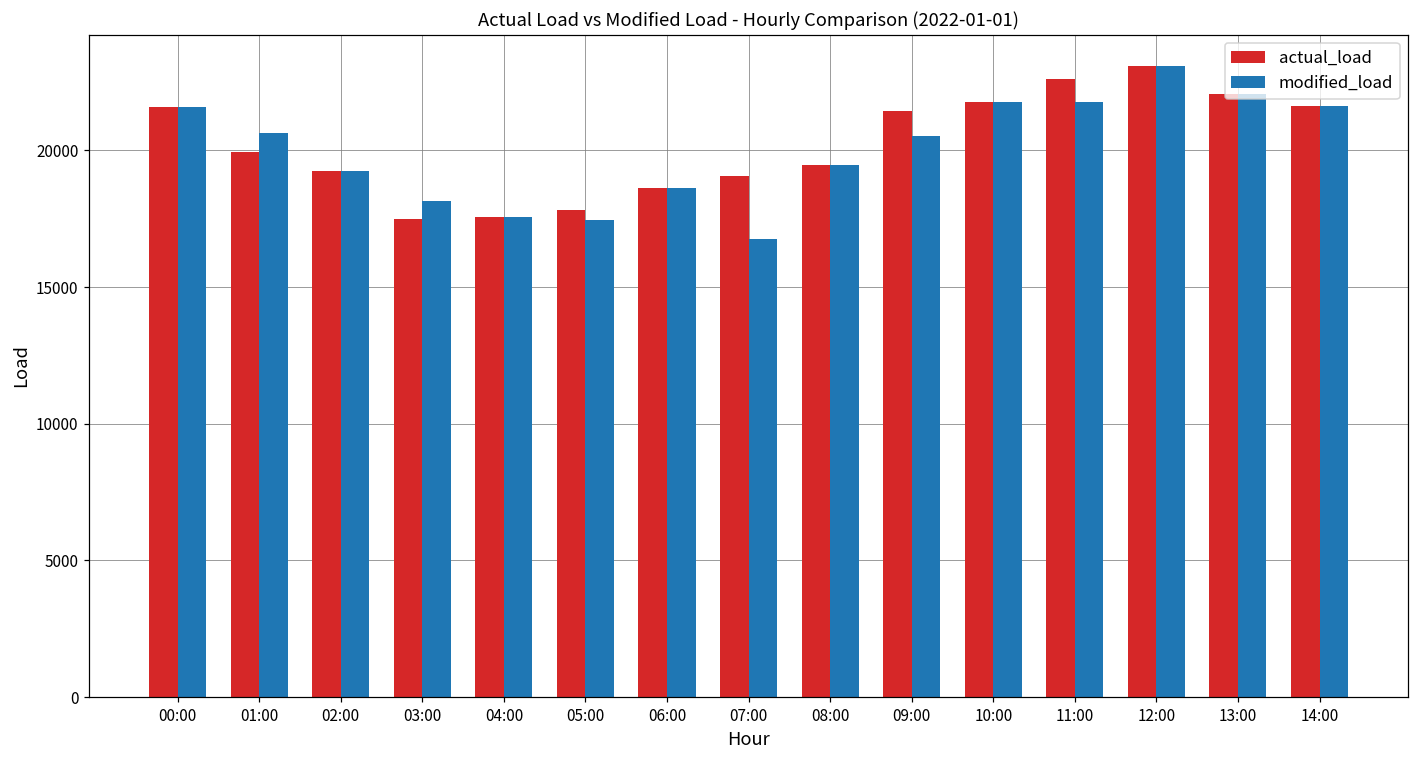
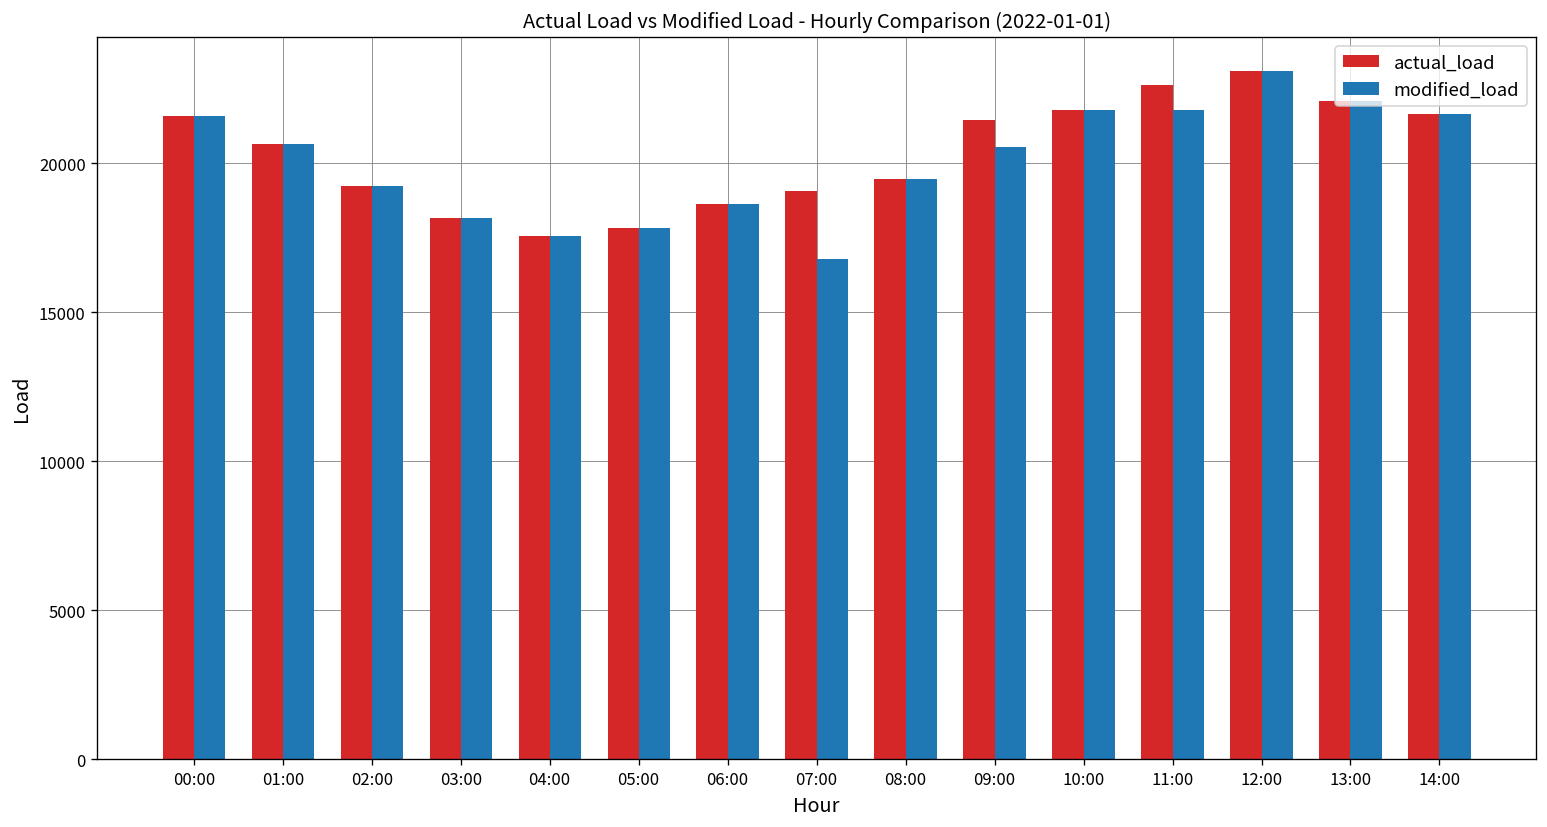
  {
    "actual_load": {
      "00:00": 21600,
-     "01:00": 19900,
+     "01:00": 20600,
      "02:00": 19200,
-     "03:00": 17500,
+     "03:00": 18100,
      "04:00": 17600,
      "05:00": 17800,
      "06:00": 18600,
      "07:00": 19100,
      "08:00": 19500,
      "09:00": 21400,
      "10:00": 21800,
      "11:00": 22600,
      "12:00": 23100,
      "13:00": 22100,
      "14:00": 21600
    },
    "modified_load": {
      "00:00": 21600,
      "01:00": 20600,
      "02:00": 19200,
      "03:00": 18100,
      "04:00": 17600,
-     "05:00": 17500,
+     "05:00": 17800,
      "06:00": 18600,
      "07:00": 16800,
      "08:00": 19500,
      "09:00": 20500,
      "10:00": 21800,
      "11:00": 21800,
      "12:00": 23100,
      "14:00": 21600
    }
  }
